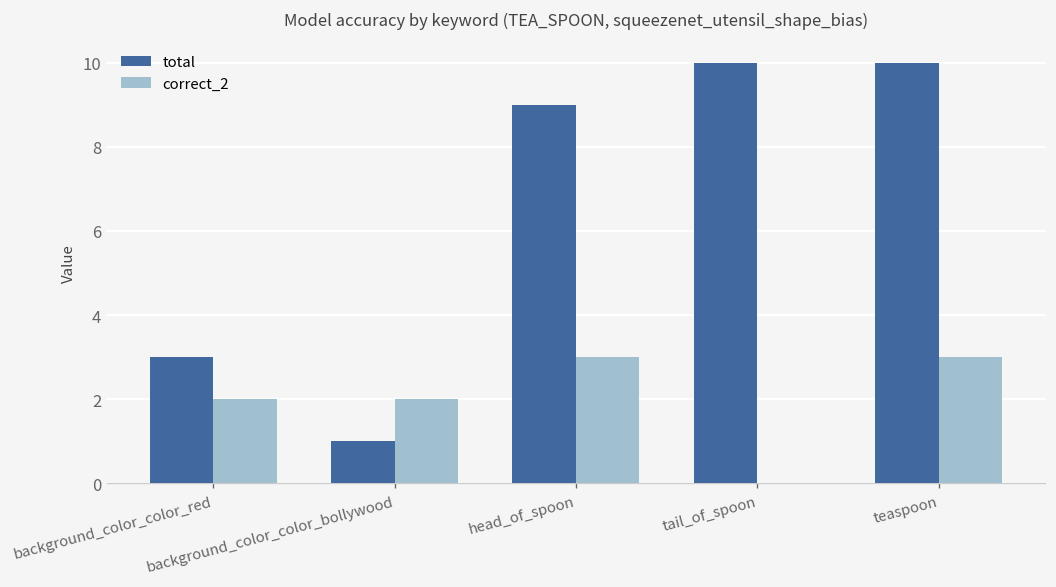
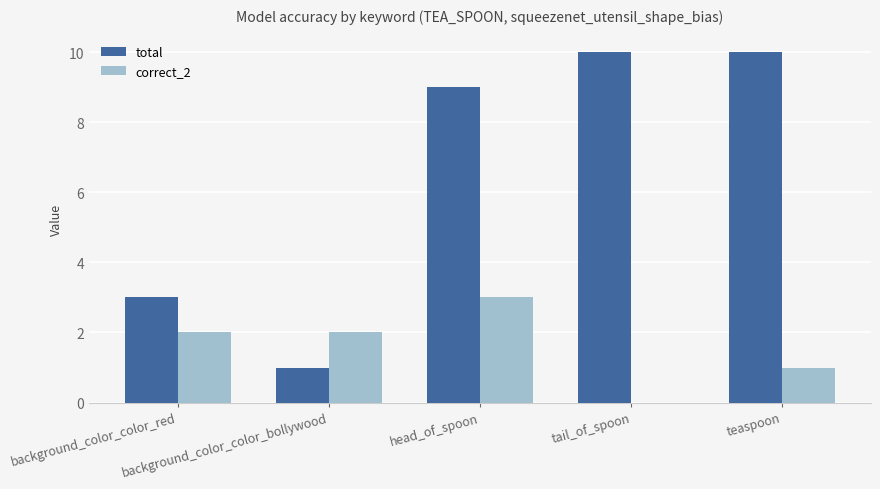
  {
    "total": {
      "background_color_color_red": 3,
      "background_color_color_bollywood": 1,
      "head_of_spoon": 9,
      "tail_of_spoon": 10,
      "teaspoon": 10
    },
    "correct_2": {
      "background_color_color_red": 2,
      "background_color_color_bollywood": 2,
      "head_of_spoon": 3,
      "tail_of_spoon": 0,
-     "teaspoon": 3
+     "teaspoon": 1
    }
  }
